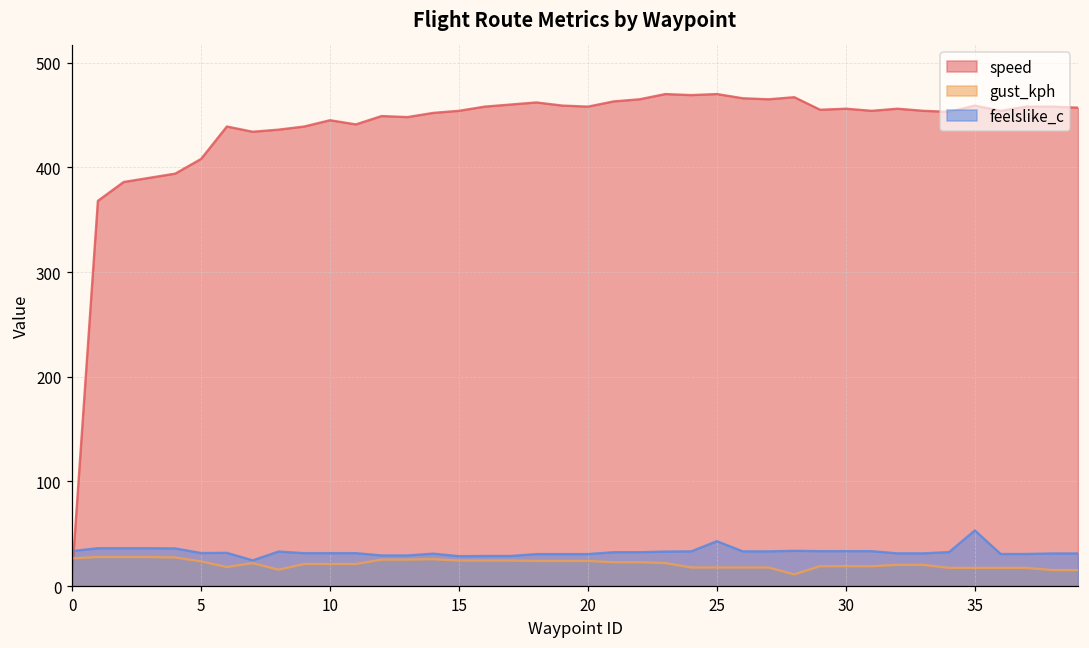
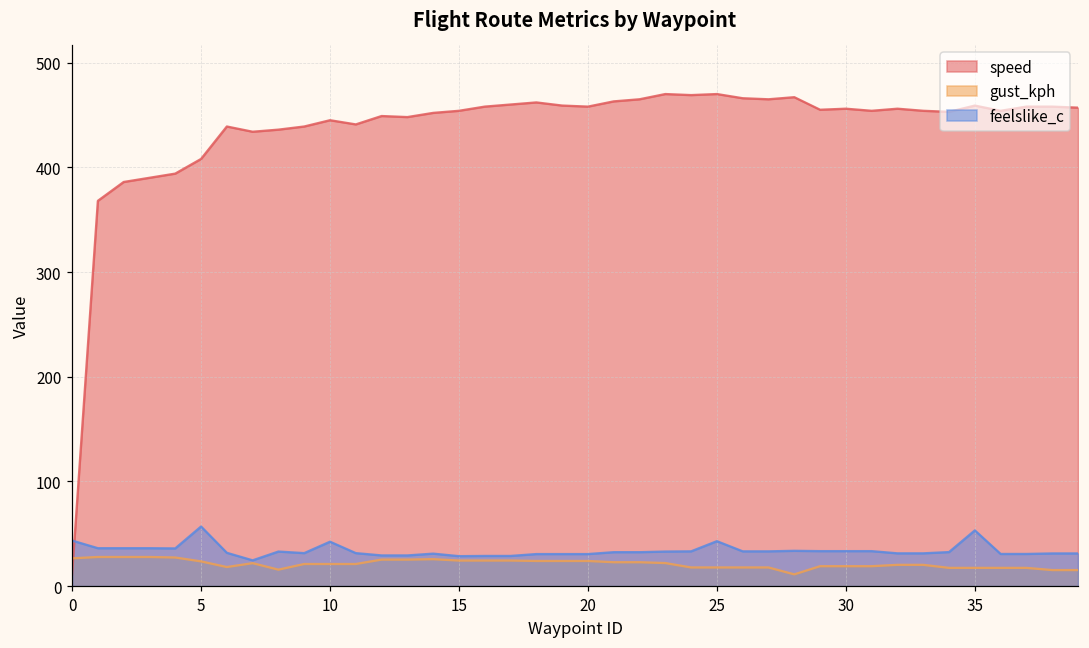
  {
    "feelslike_c": {
-     "0": 30,
-     "5": 30,
-     "10": 30,
+     "0": 40,
+     "5": 60,
+     "10": 40,
      "15": 30,
      "20": 30,
      "25": 40,
      "30": 30,
      "35": 50
    }
  }
